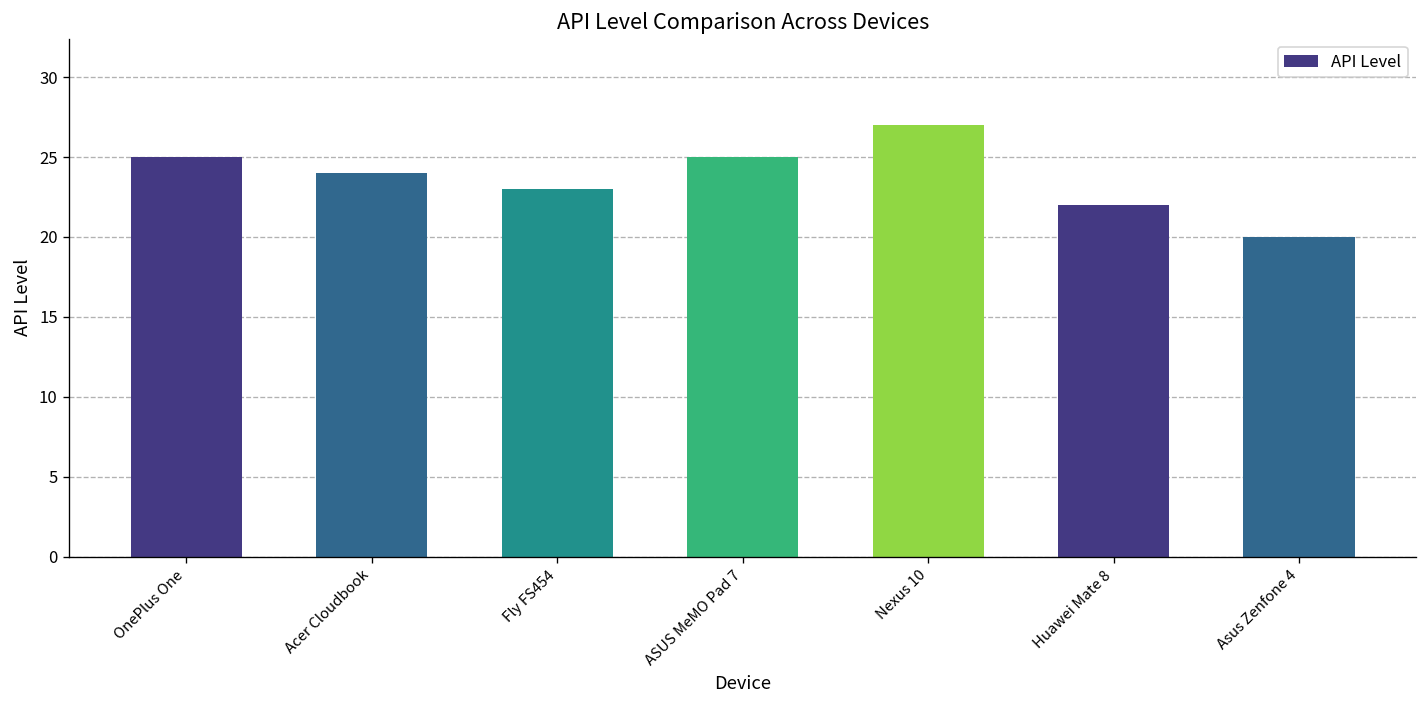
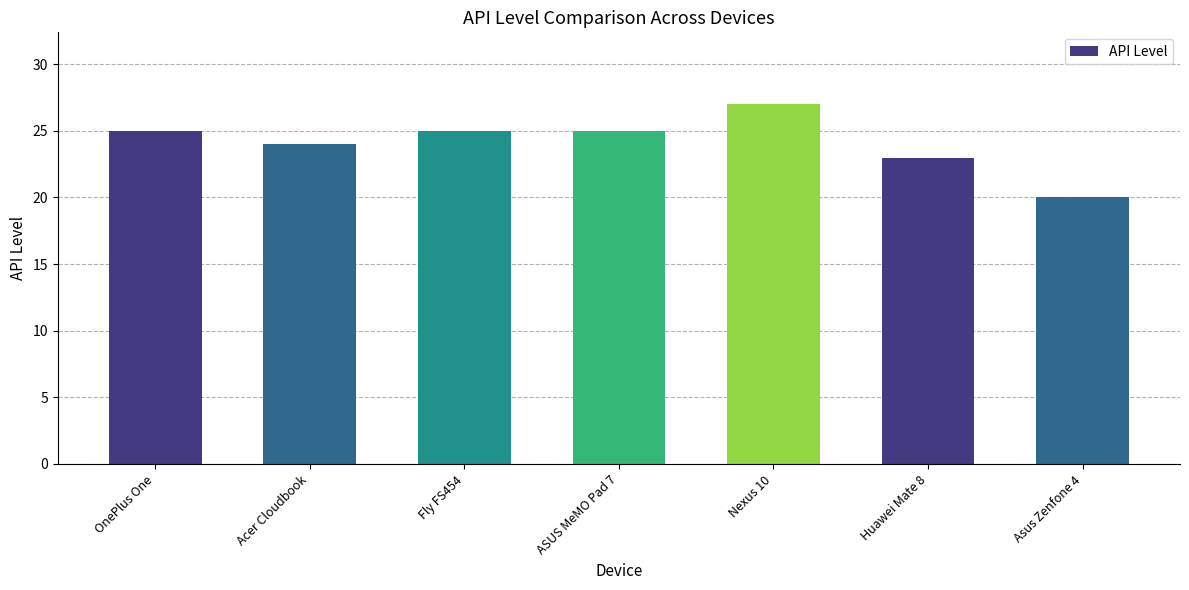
  {
    "OnePlus One": 25,
    "Acer Cloudbook": 24,
-   "Fly FS454": 23,
+   "Fly FS454": 25,
    "ASUS MeMO Pad 7": 25,
    "Nexus 10": 27,
-   "Huawei Mate 8": 22,
+   "Huawei Mate 8": 23,
    "Asus Zenfone 4": 20
  }
